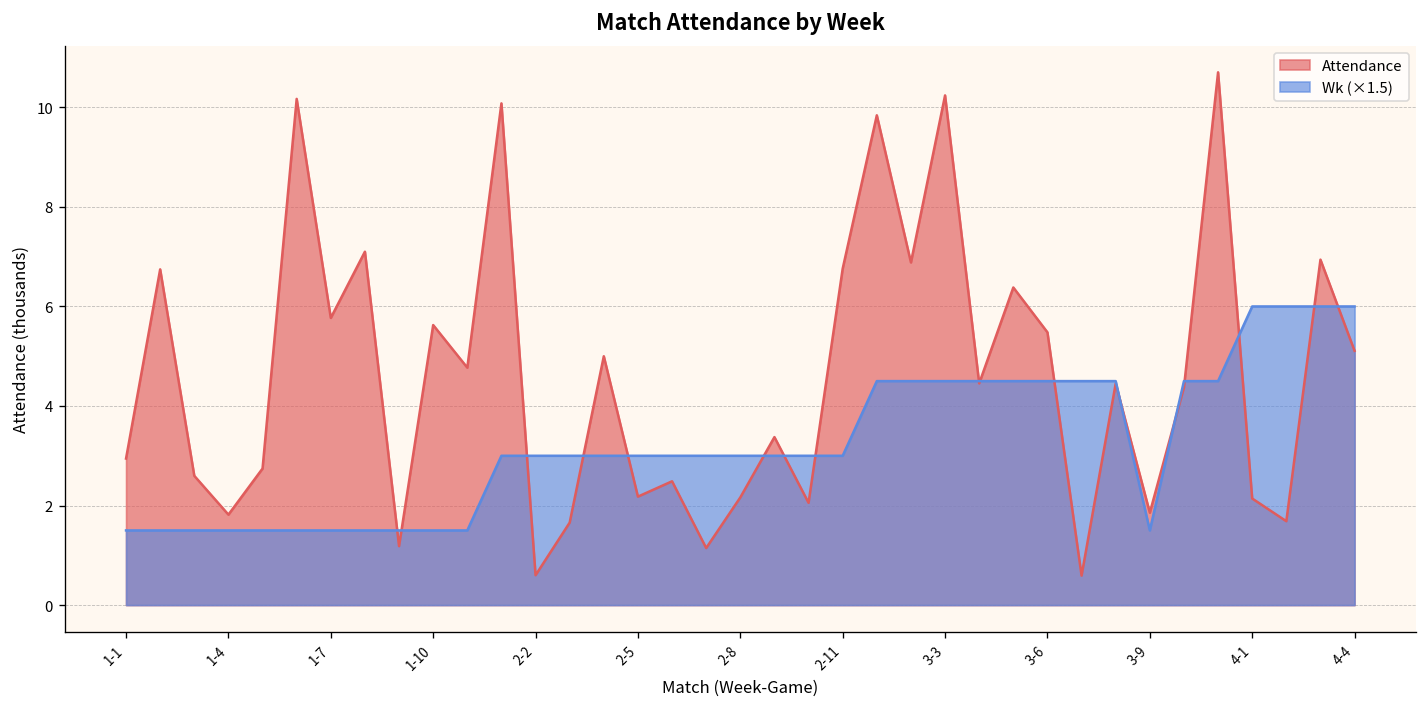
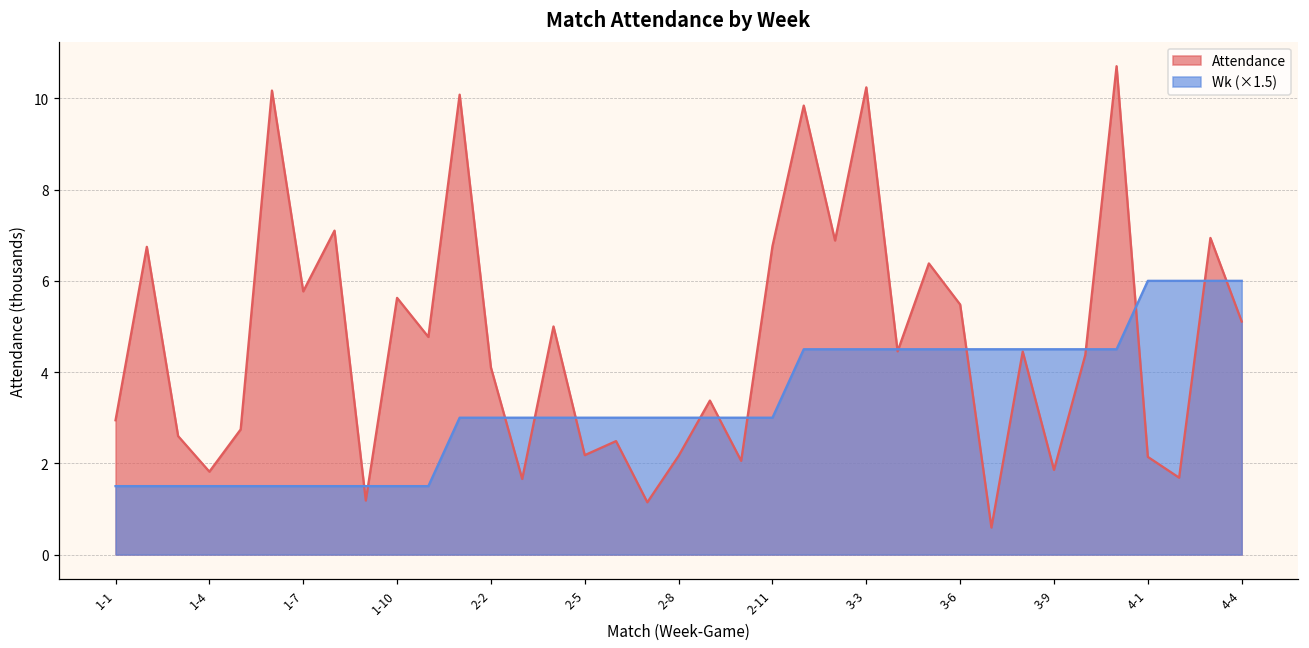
  {
    "Attendance": {
      "1-1": 2.9,
      "1-4": 1.8,
      "1-7": 5.8,
      "1-10": 5.6,
-     "2-2": 0.6,
+     "2-2": 4.1,
      "2-5": 2.2,
      "2-8": 2.2,
      "2-11": 6.8,
      "3-3": 10.2,
      "3-6": 5.5,
      "3-9": 1.9,
      "4-1": 2.1,
      "4-4": 5.1
    },
    "Wk (×1.5)": {
      "1-1": 1.5,
      "1-4": 1.5,
      "1-7": 1.5,
      "1-10": 1.5,
      "2-2": 3.0,
      "2-5": 3.0,
      "2-8": 3.0,
      "2-11": 3.0,
      "3-3": 4.5,
      "3-6": 4.5,
-     "3-9": 1.5,
+     "3-9": 4.5,
      "4-1": 6.0,
      "4-4": 6.0
    }
  }
